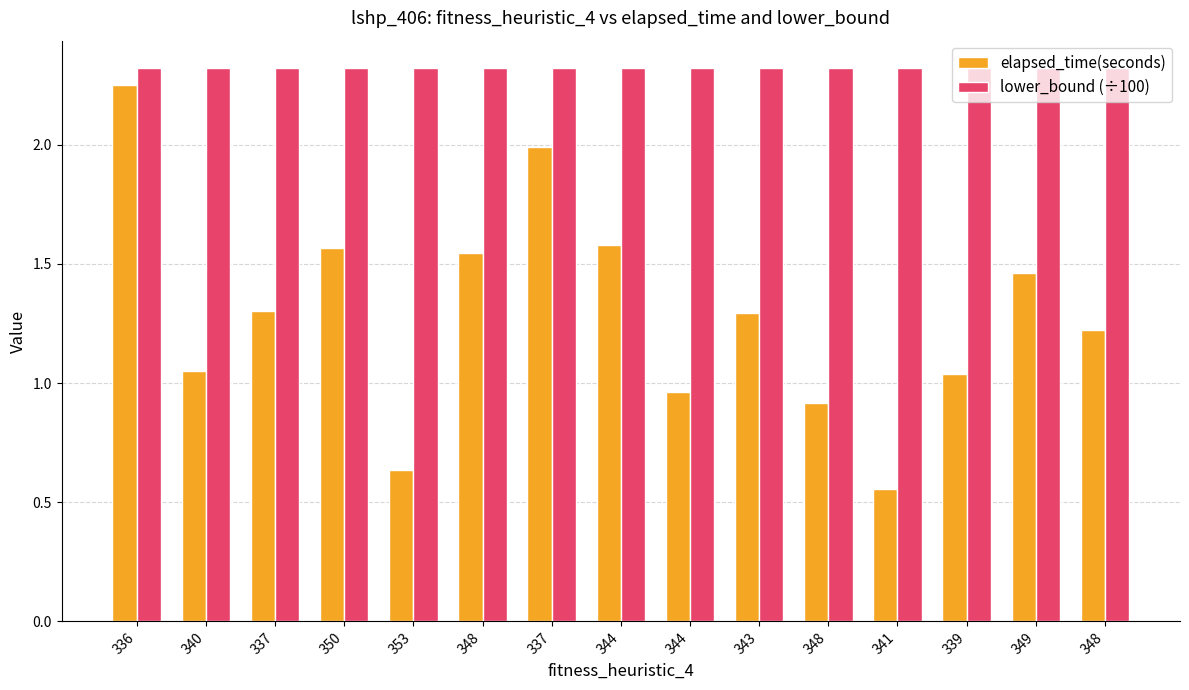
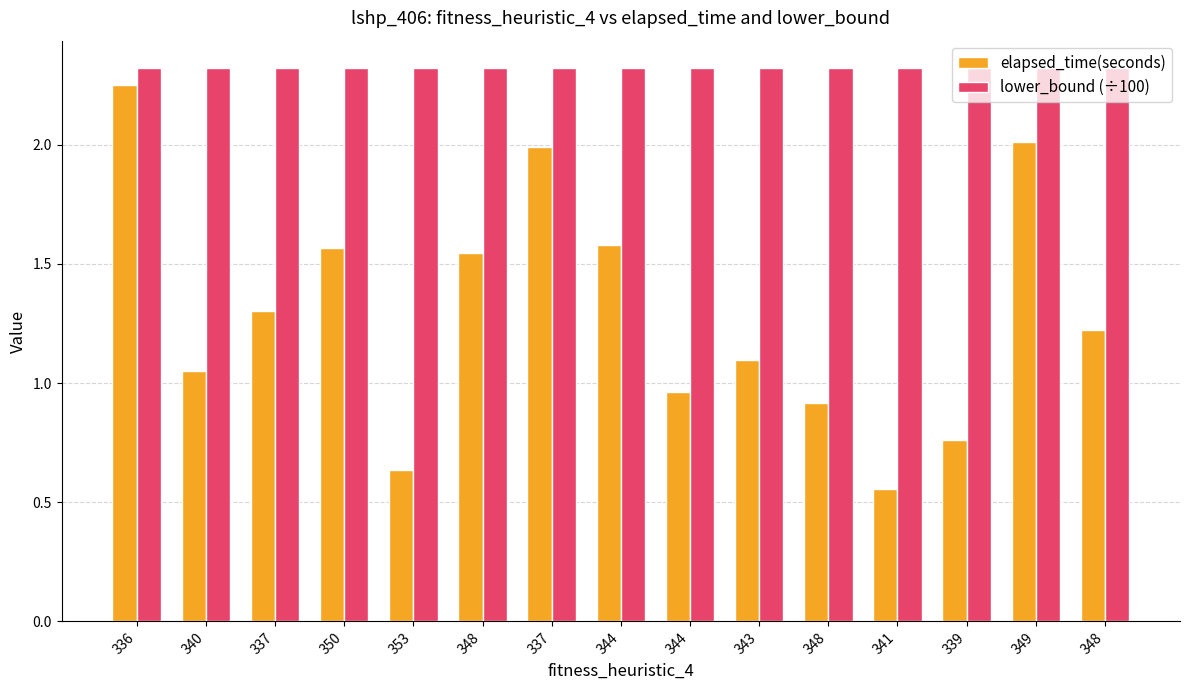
  {
    "elapsed_time(seconds)": {
      "336": 2.25,
      "340": 1.05,
      "350": 1.57,
      "353": 0.64,
-     "343": 1.29,
+     "343": 1.10,
      "341": 0.55,
-     "339": 1.04,
-     "349": 1.46
+     "339": 0.76,
+     "349": 2.01
    },
    "lower_bound (÷100)": {
      "336": 2.32,
      "340": 2.32,
      "350": 2.32,
      "353": 2.32,
      "343": 2.32,
      "341": 2.32
    }
  }
